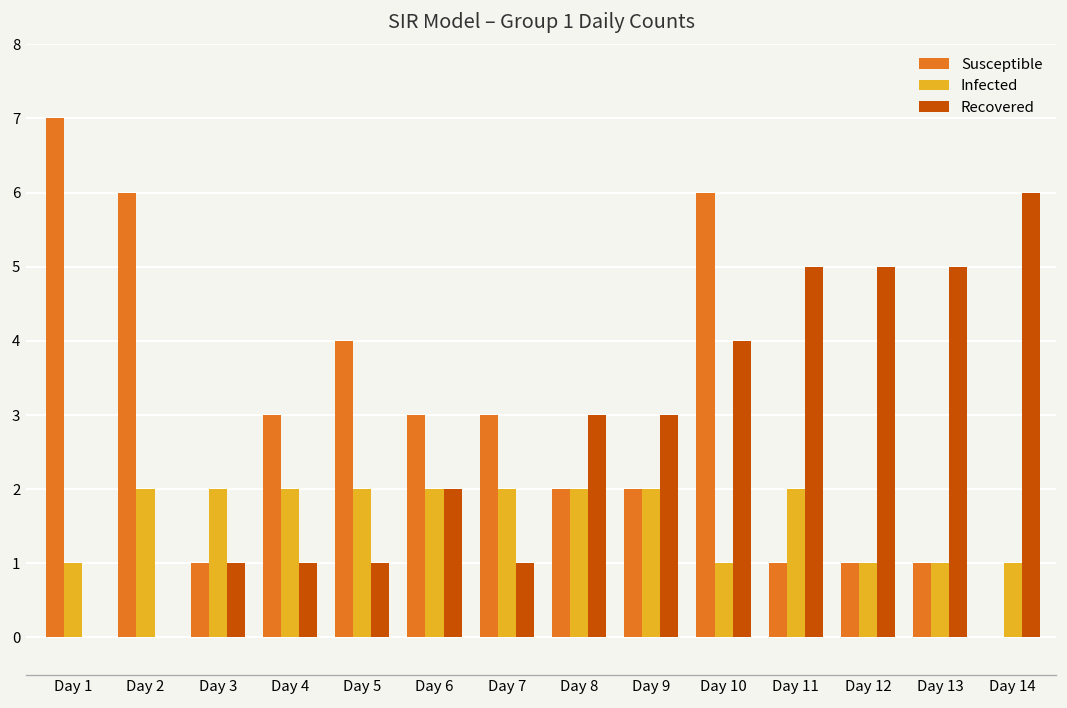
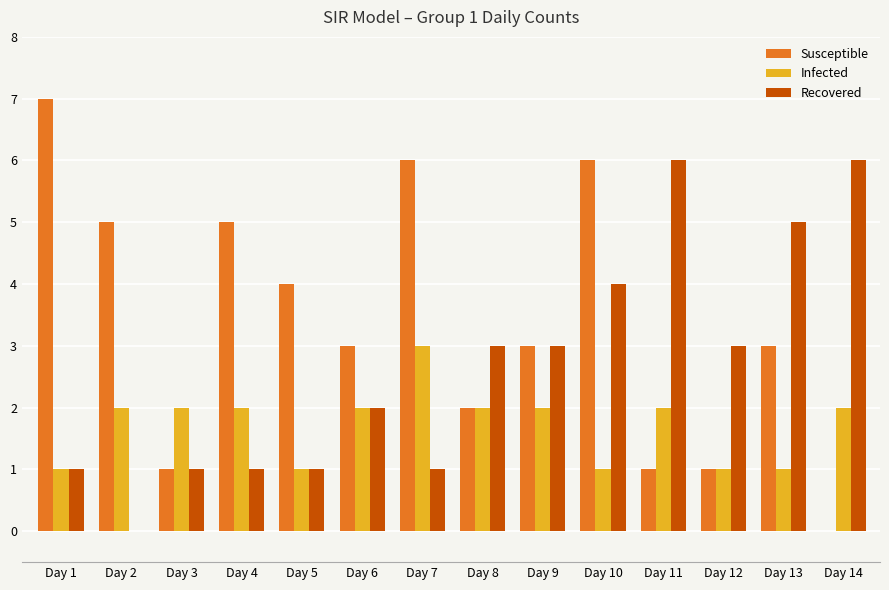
  {
    "Susceptible": {
      "Day 1": 7,
-     "Day 2": 6,
+     "Day 2": 5,
      "Day 3": 1,
-     "Day 4": 3,
+     "Day 4": 5,
      "Day 5": 4,
      "Day 6": 3,
-     "Day 7": 3,
+     "Day 7": 6,
      "Day 8": 2,
-     "Day 9": 2,
+     "Day 9": 3,
      "Day 10": 6,
      "Day 11": 1,
      "Day 12": 1,
-     "Day 13": 1,
+     "Day 13": 3,
      "Day 14": 0
    },
    "Infected": {
      "Day 1": 1,
      "Day 2": 2,
      "Day 3": 2,
      "Day 4": 2,
-     "Day 5": 2,
+     "Day 5": 1,
      "Day 6": 2,
-     "Day 7": 2,
+     "Day 7": 3,
      "Day 8": 2,
      "Day 9": 2,
      "Day 10": 1,
      "Day 11": 2,
      "Day 12": 1,
      "Day 13": 1,
-     "Day 14": 1
+     "Day 14": 2
    },
    "Recovered": {
-     "Day 1": 0,
+     "Day 1": 1,
      "Day 2": 0,
      "Day 3": 1,
      "Day 4": 1,
      "Day 5": 1,
      "Day 6": 2,
      "Day 7": 1,
      "Day 8": 3,
      "Day 9": 3,
      "Day 10": 4,
-     "Day 11": 5,
-     "Day 12": 5,
+     "Day 11": 6,
+     "Day 12": 3,
      "Day 13": 5,
      "Day 14": 6
    }
  }
